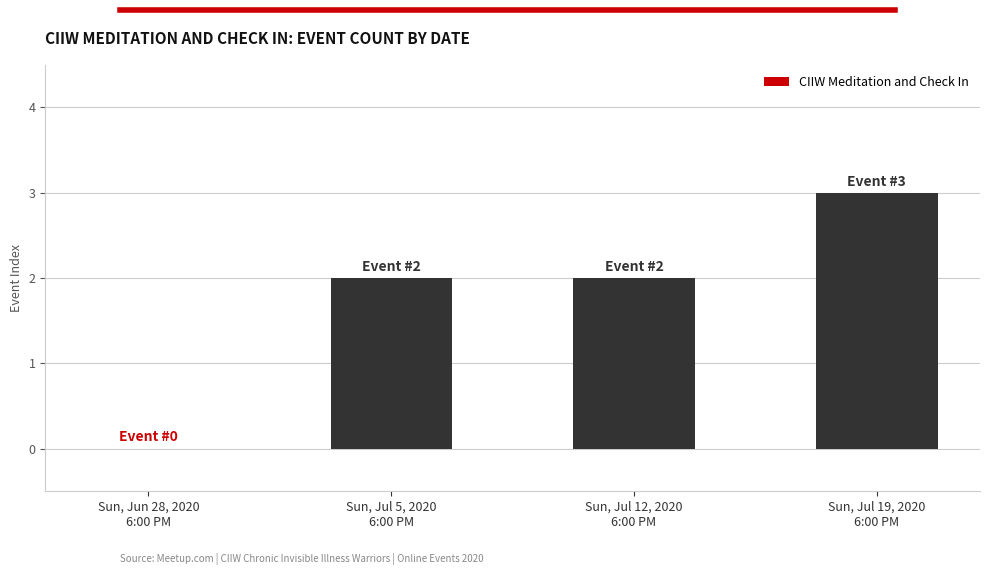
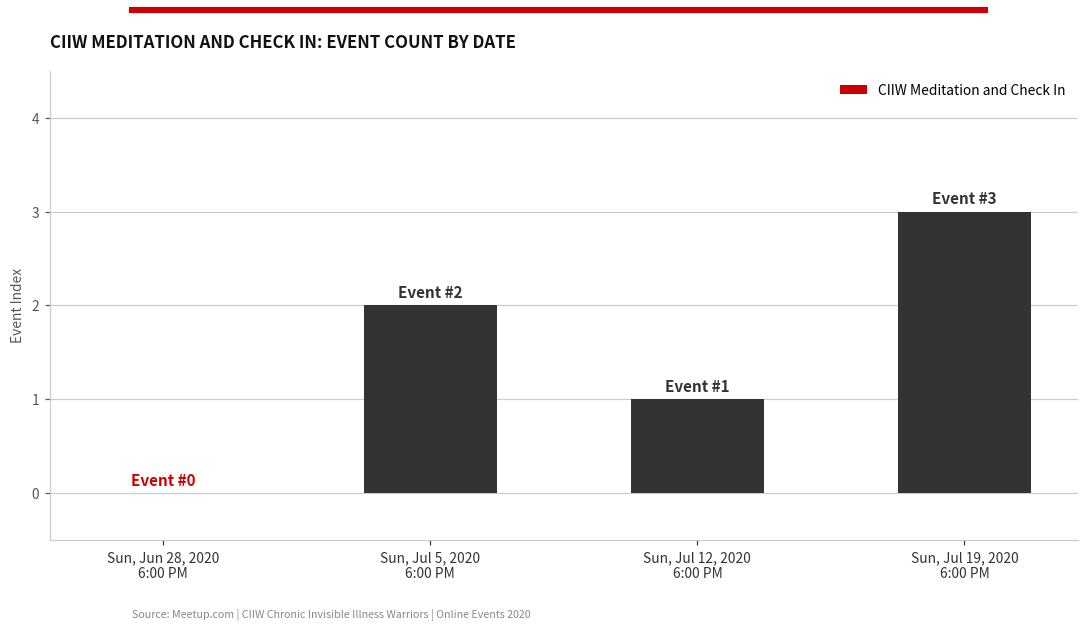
  {
    "Sun, Jun 28, 2020 6:00 PM": 0,
    "Sun, Jul 5, 2020 6:00 PM": 2,
-   "Sun, Jul 12, 2020 6:00 PM": 2,
+   "Sun, Jul 12, 2020 6:00 PM": 1,
    "Sun, Jul 19, 2020 6:00 PM": 3
  }
